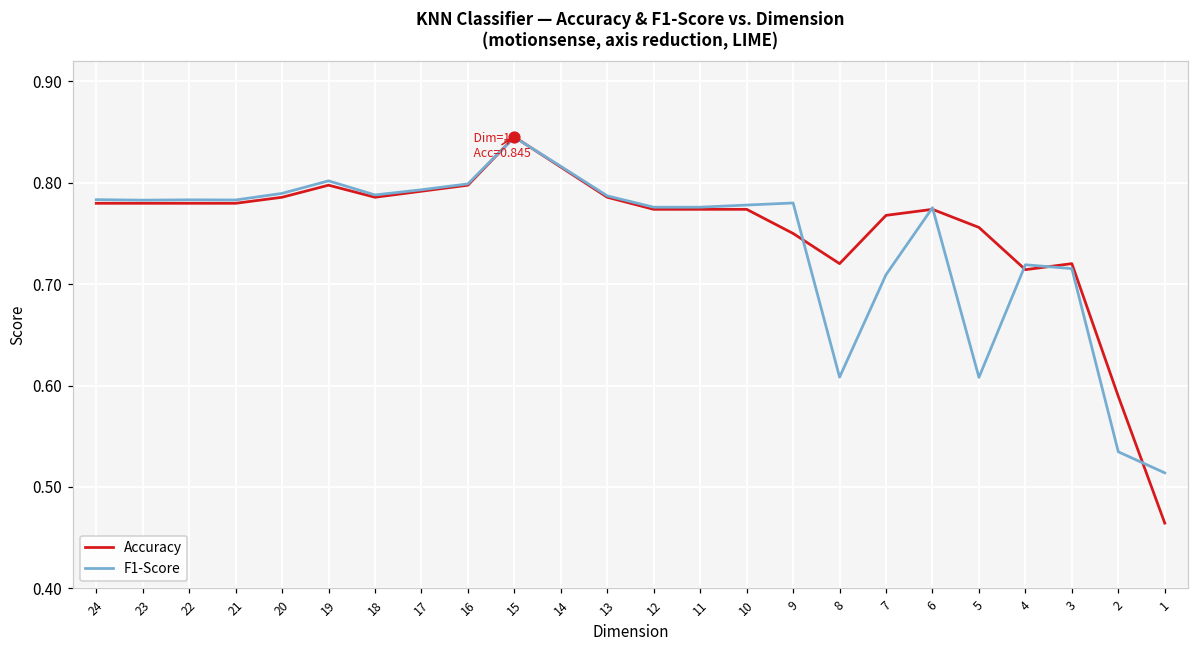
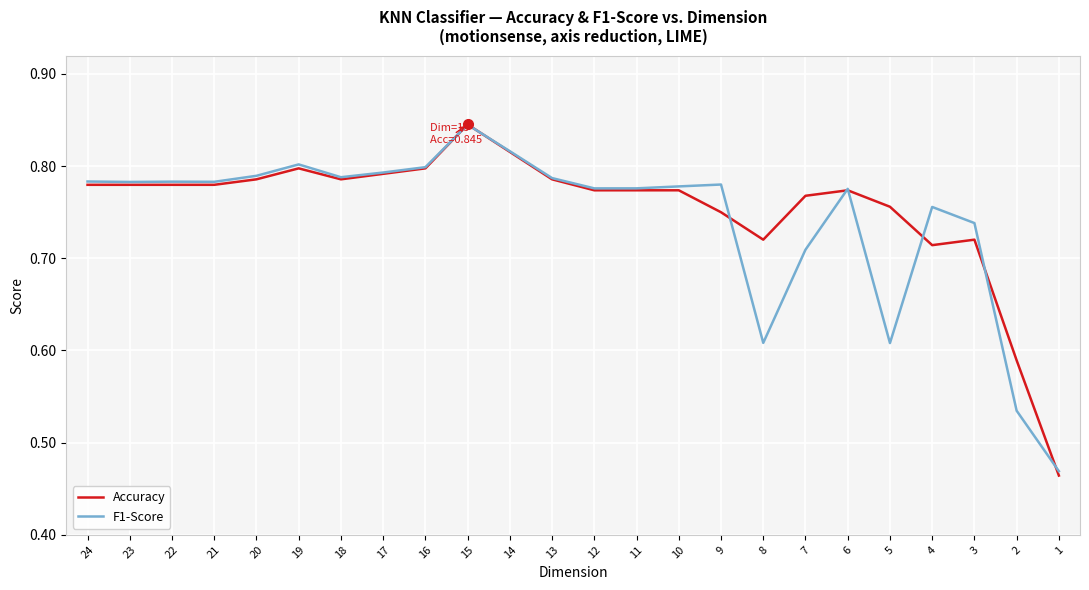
  {
    "F1-Score": {
      "24": 0.78,
      "23": 0.78,
      "22": 0.78,
      "21": 0.78,
      "20": 0.79,
      "19": 0.80,
      "10": 0.78,
      "9": 0.78,
      "8": 0.61,
      "7": 0.71,
      "5": 0.61,
-     "4": 0.72,
-     "3": 0.72,
+     "4": 0.76,
+     "3": 0.74,
      "2": 0.53,
-     "1": 0.51
+     "1": 0.47
    }
  }
